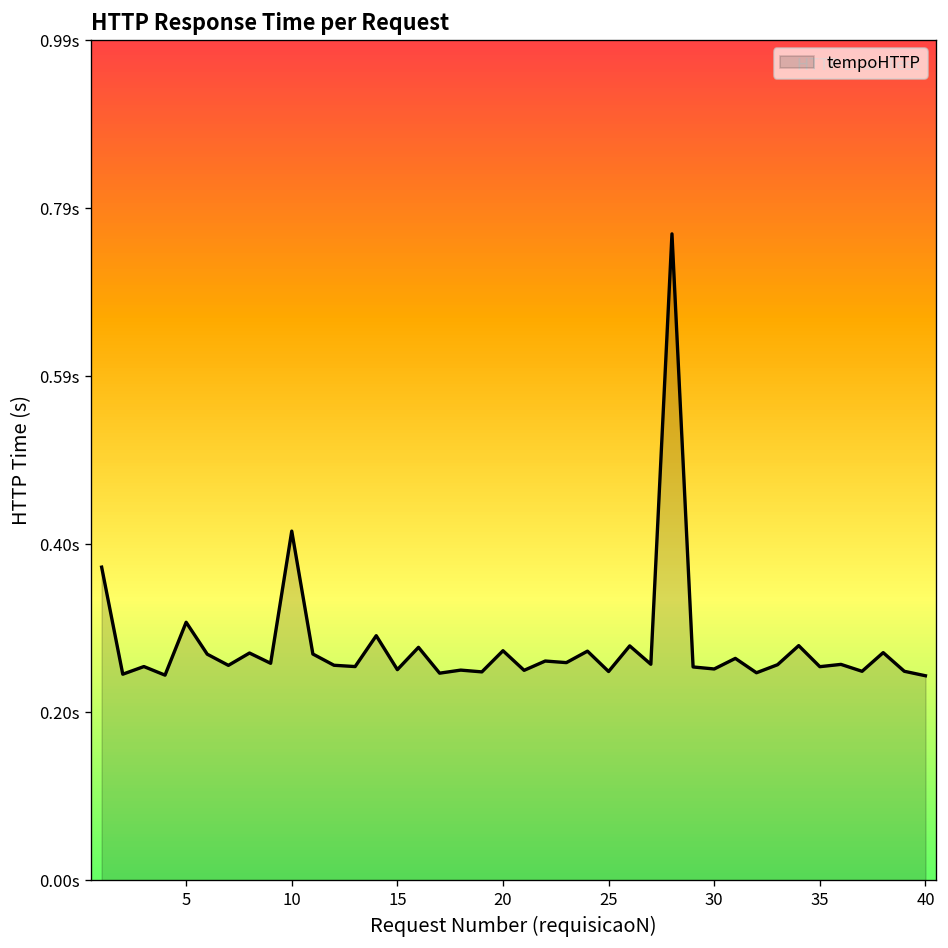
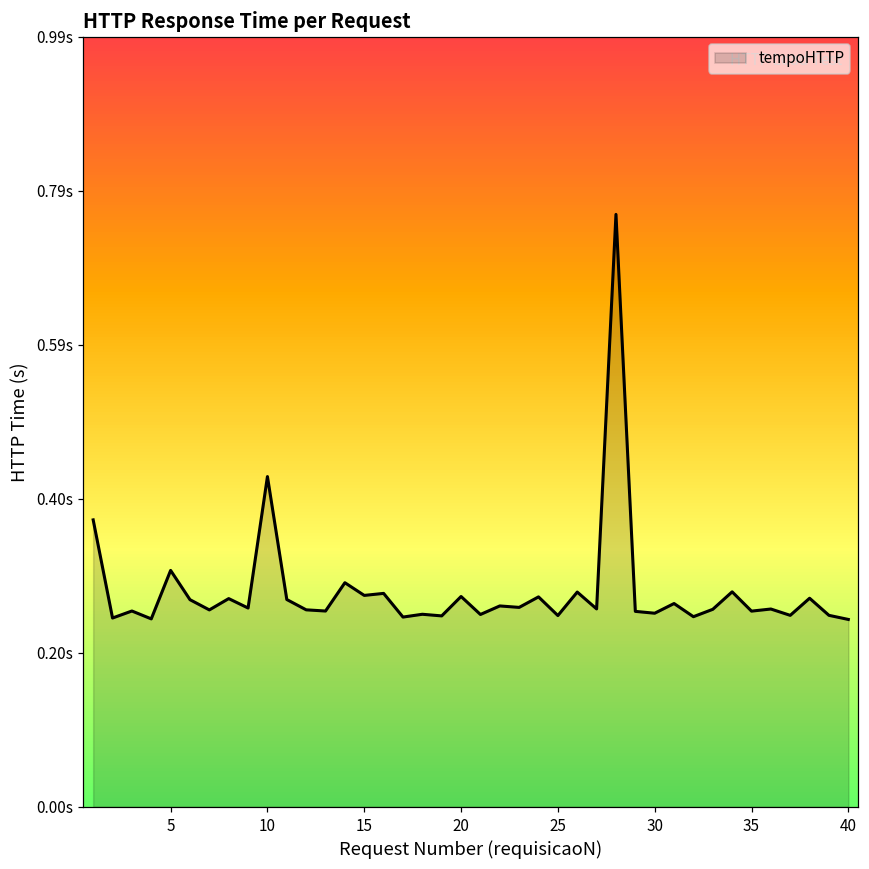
  {
    "5": "0.30s",
-   "10": "0.41s",
-   "15": "0.25s",
+   "10": "0.42s",
+   "15": "0.27s",
    "20": "0.27s",
    "25": "0.25s",
    "30": "0.25s",
    "35": "0.25s",
    "40": "0.24s"
  }
